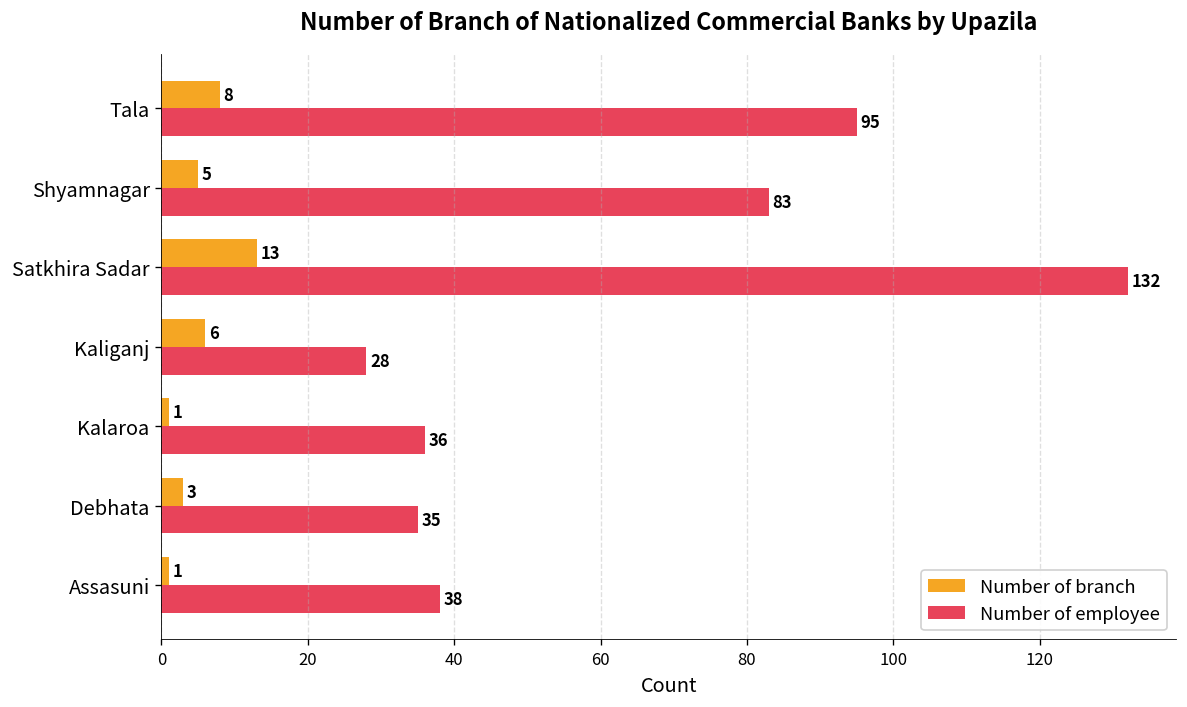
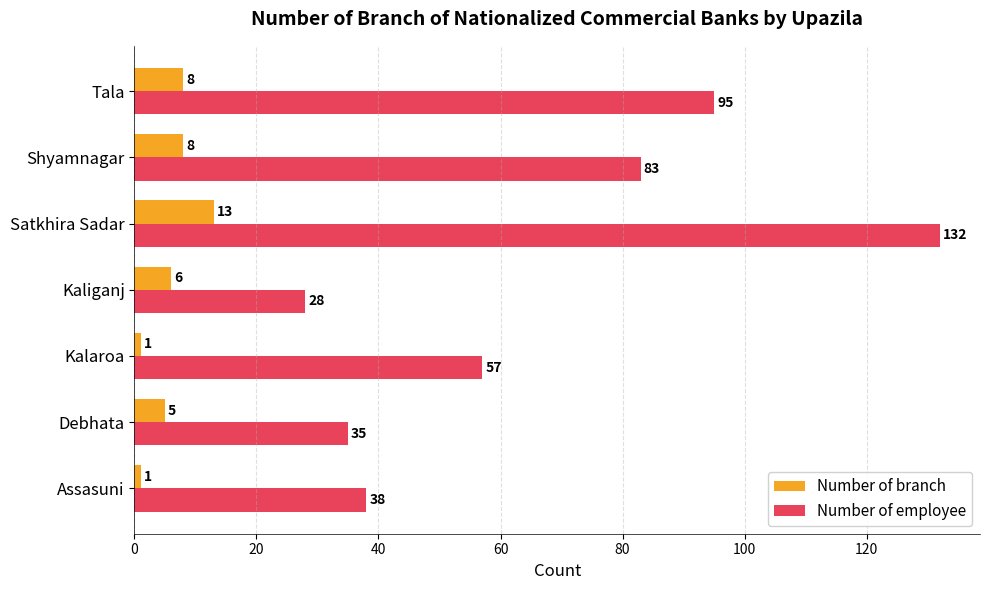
  {
    "Number of branch": {
      "Tala": 8,
-     "Shyamnagar": 5,
+     "Shyamnagar": 8,
      "Satkhira Sadar": 13,
      "Kaliganj": 6,
      "Kalaroa": 1,
-     "Debhata": 3,
+     "Debhata": 5,
      "Assasuni": 1
    },
    "Number of employee": {
      "Tala": 95,
      "Shyamnagar": 83,
      "Satkhira Sadar": 132,
      "Kaliganj": 28,
-     "Kalaroa": 36,
+     "Kalaroa": 57,
      "Debhata": 35,
      "Assasuni": 38
    }
  }
